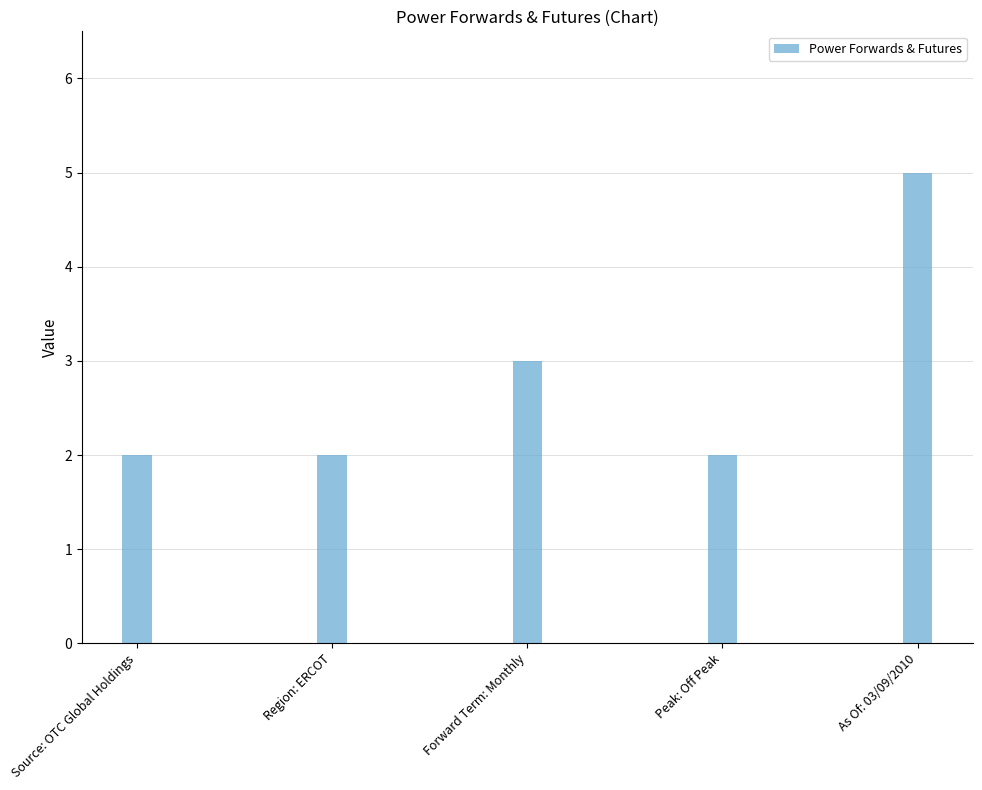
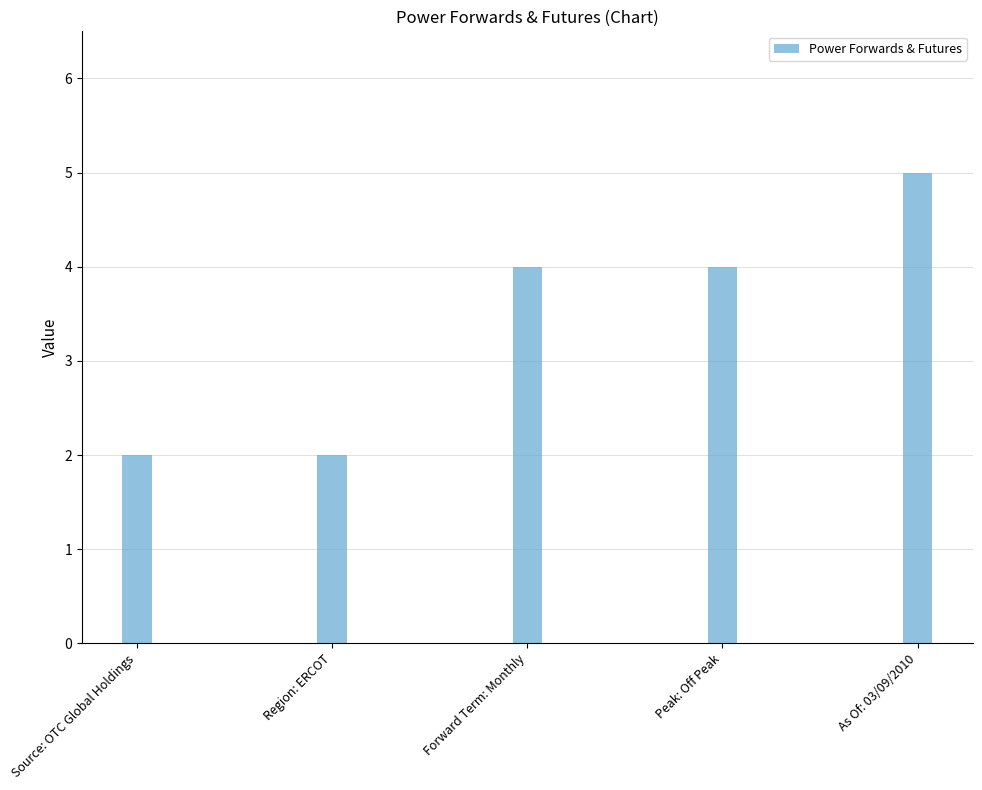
  {
    "Source: OTC Global Holdings": 2,
    "Region: ERCOT": 2,
-   "Forward Term: Monthly": 3,
-   "Peak: Off Peak": 2,
+   "Forward Term: Monthly": 4,
+   "Peak: Off Peak": 4,
    "As Of: 03/09/2010": 5
  }
